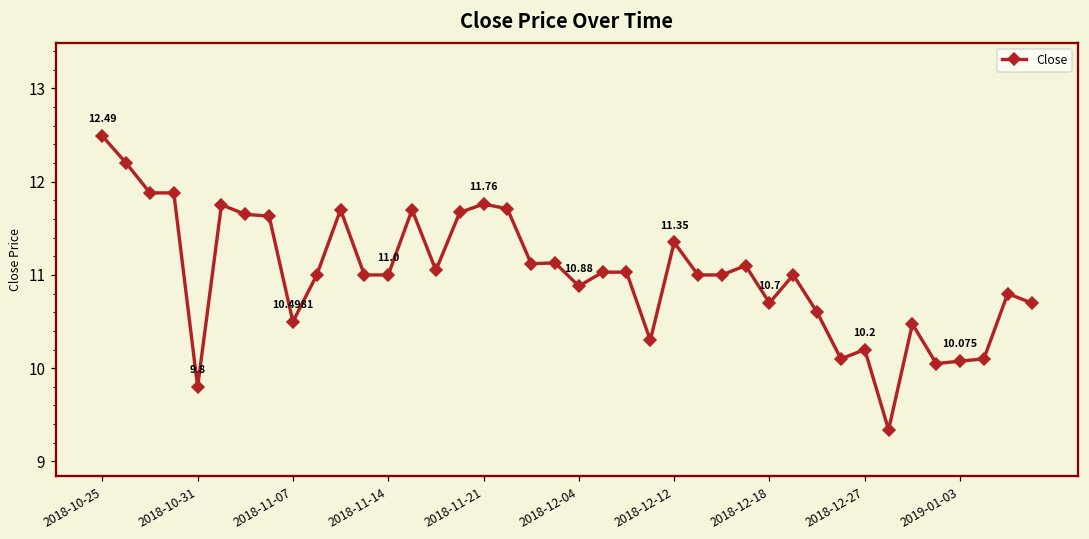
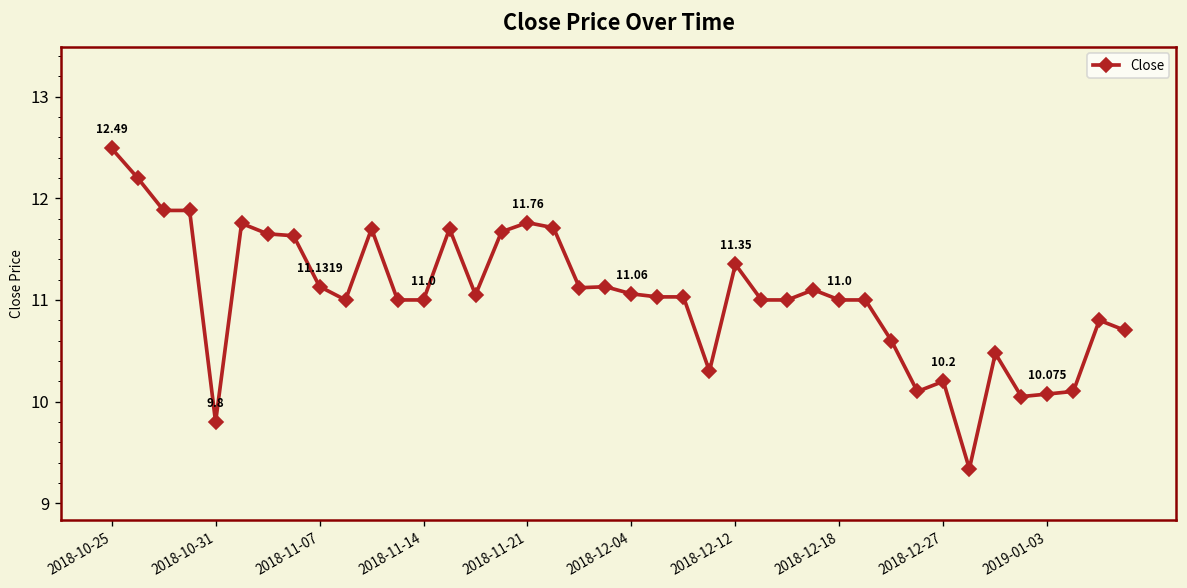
  {
    "2018-10-25": 12.49,
    "2018-10-31": 9.8,
-   "2018-11-07": 10.4981,
+   "2018-11-07": 11.1319,
    "2018-11-14": 11.0,
    "2018-11-21": 11.76,
-   "2018-12-04": 10.88,
+   "2018-12-04": 11.06,
    "2018-12-12": 11.35,
-   "2018-12-18": 10.7,
+   "2018-12-18": 11.0,
    "2018-12-27": 10.2,
    "2019-01-03": 10.075
  }
